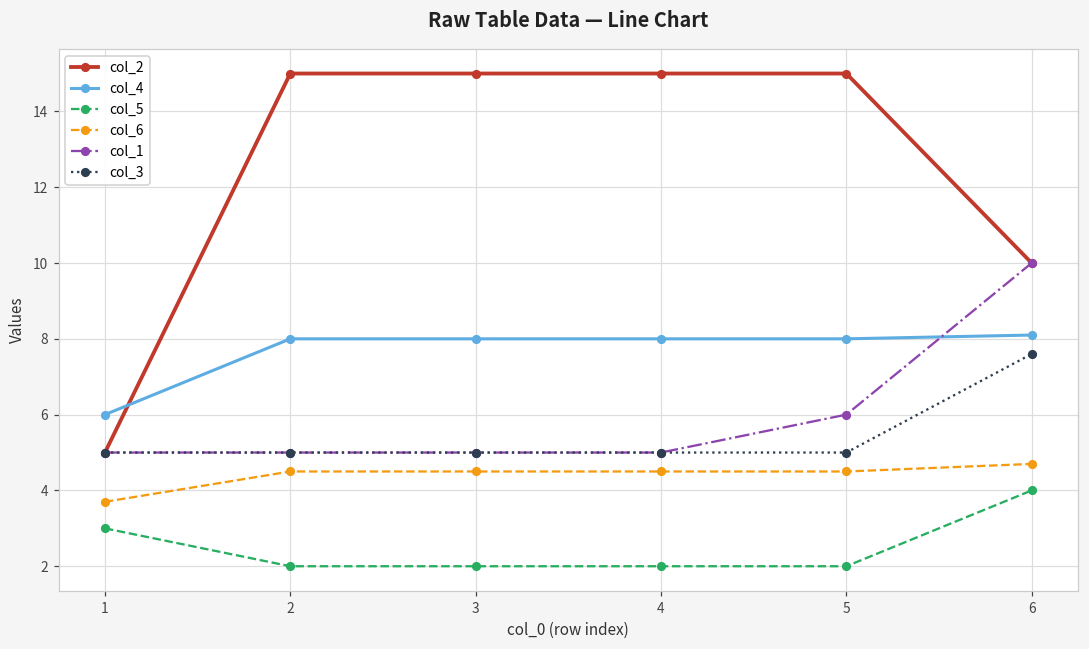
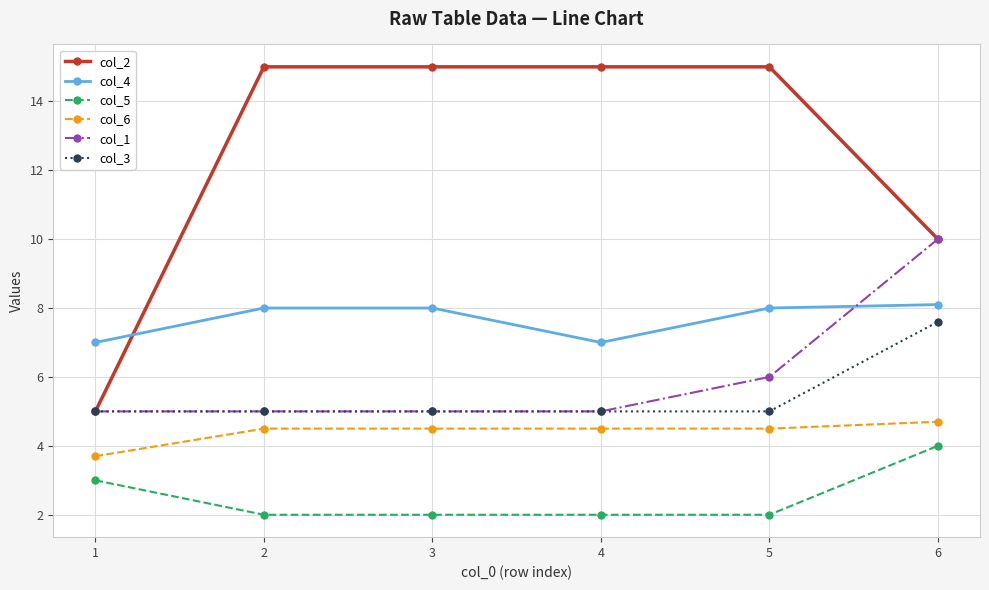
  {
    "col_2": {
      "2": 15,
      "3": 15,
      "4": 15,
      "5": 15
    },
    "col_4": {
-     "1": 6,
+     "1": 7,
      "2": 8,
      "3": 8,
-     "4": 8,
+     "4": 7,
      "5": 8,
      "6": 8.1
    },
    "col_5": {
      "1": 3,
      "2": 2,
      "3": 2,
      "4": 2,
      "5": 2,
      "6": 4
    },
    "col_6": {
      "1": 3.7,
      "2": 4.5,
      "3": 4.5,
      "4": 4.5,
      "5": 4.5,
      "6": 4.7
    },
    "col_1": {
      "5": 6
    },
    "col_3": {
      "5": 5,
      "6": 7.6
    }
  }
